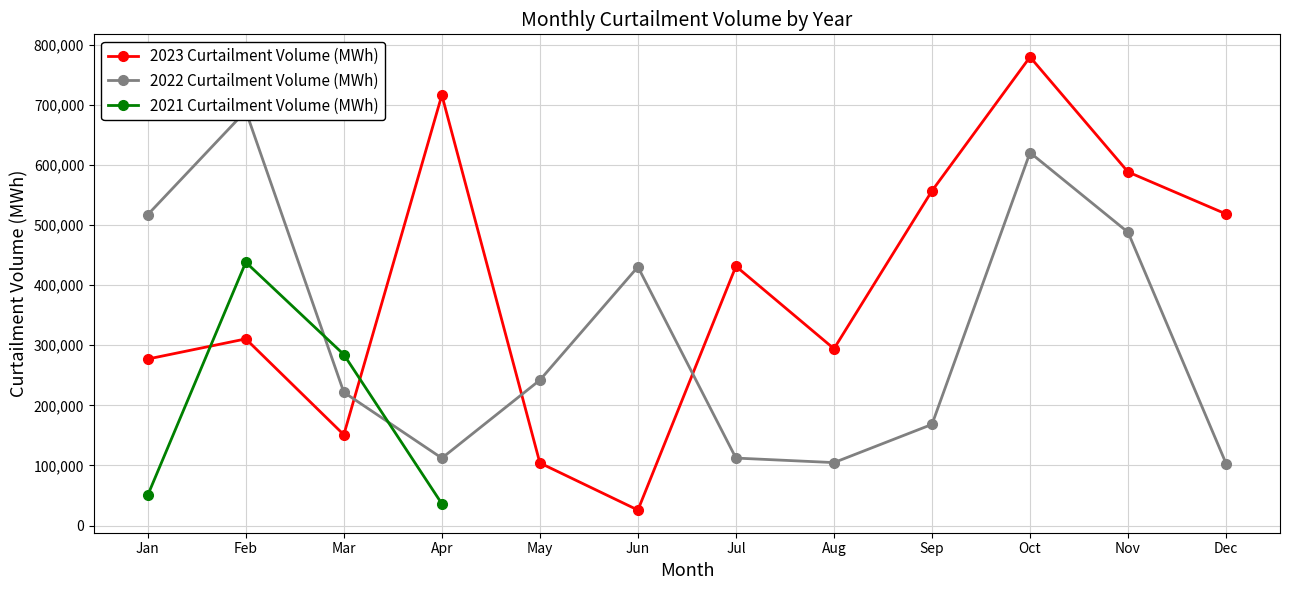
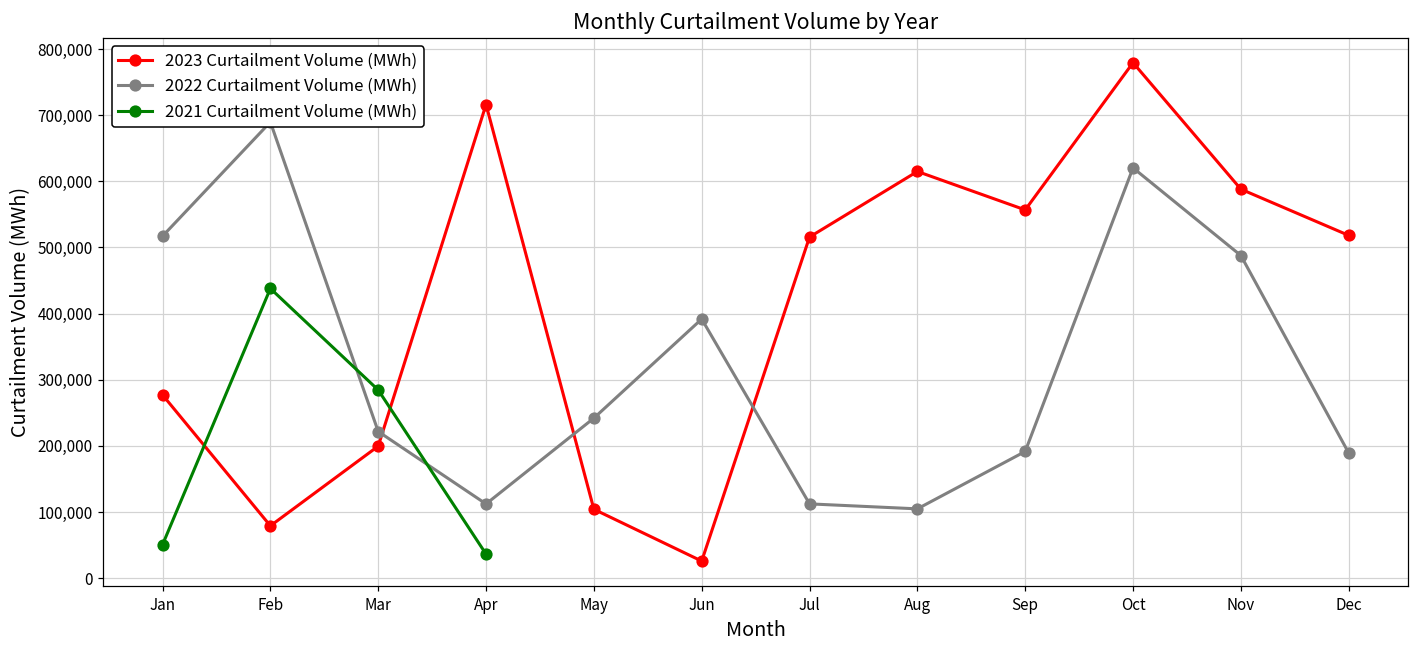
  {
    "2023 Curtailment Volume (MWh)": {
      "Jan": "280,000",
-     "Feb": "310,000",
-     "Mar": "150,000",
+     "Feb": "80,000",
+     "Mar": "200,000",
      "Apr": "720,000",
      "May": "100,000",
      "Jun": "30,000",
-     "Jul": "430,000",
-     "Aug": "290,000",
+     "Jul": "520,000",
+     "Aug": "610,000",
      "Sep": "560,000",
      "Oct": "780,000",
      "Nov": "590,000",
      "Dec": "520,000"
    },
    "2022 Curtailment Volume (MWh)": {
      "Jan": "520,000",
      "Mar": "220,000",
      "Apr": "110,000",
      "May": "240,000",
-     "Jun": "430,000",
+     "Jun": "390,000",
      "Jul": "110,000",
      "Aug": "100,000",
-     "Sep": "170,000",
+     "Sep": "190,000",
      "Oct": "620,000",
      "Nov": "490,000",
-     "Dec": "100,000"
+     "Dec": "190,000"
    },
    "2021 Curtailment Volume (MWh)": {
      "Jan": "50,000",
      "Feb": "440,000",
      "Mar": "280,000",
      "Apr": "40,000"
    }
  }
